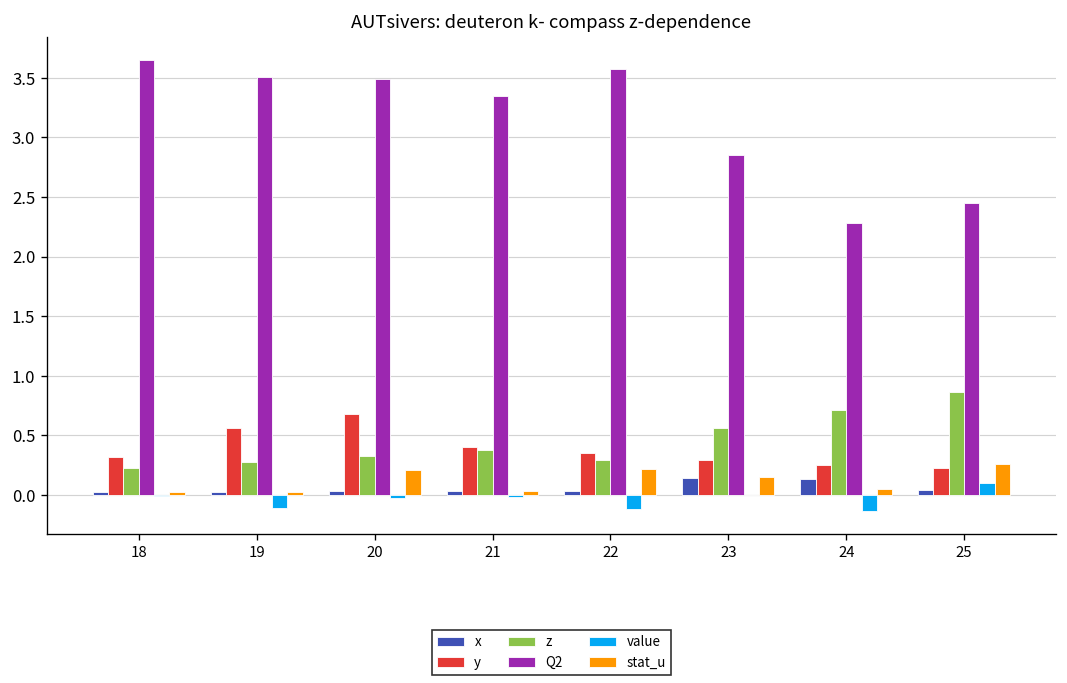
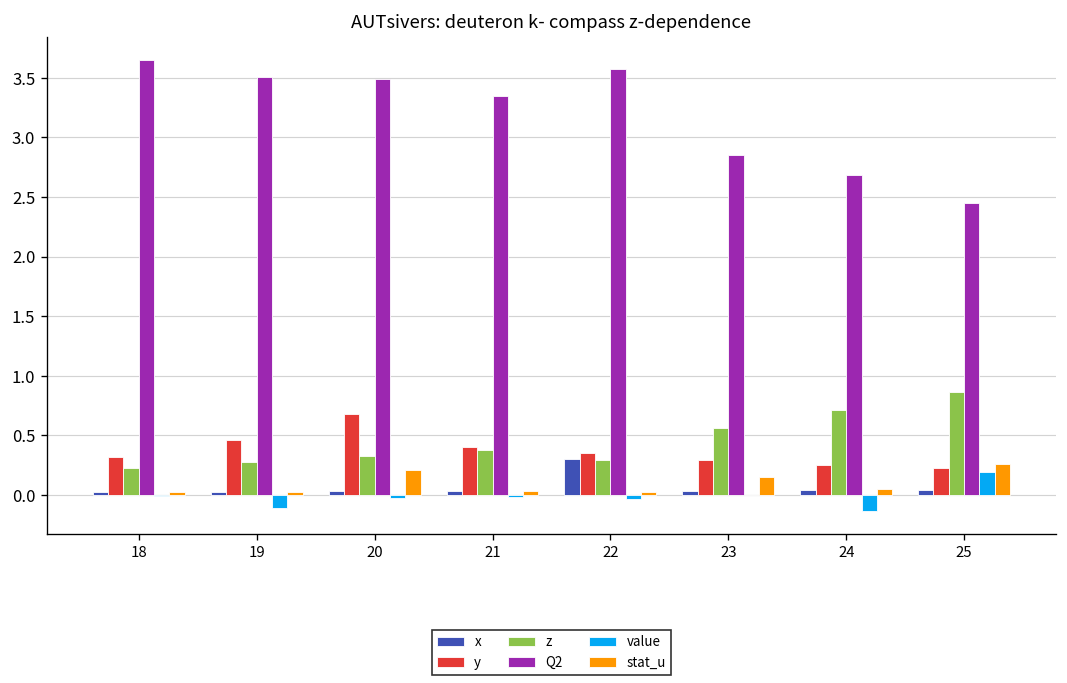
  {
    "x": {
      "18": 0.0,
      "19": 0.0,
      "20": 0.0,
      "21": 0.0,
-     "22": 0.0,
-     "23": 0.1,
-     "24": 0.1,
+     "22": 0.3,
+     "23": 0.0,
+     "24": 0.0,
      "25": 0.0
    },
    "y": {
      "18": 0.3,
-     "19": 0.6,
+     "19": 0.5,
      "20": 0.7,
      "21": 0.4,
      "22": 0.4,
      "23": 0.3,
      "24": 0.3,
      "25": 0.2
    },
    "z": {
      "18": 0.2,
      "19": 0.3,
      "20": 0.3,
      "21": 0.4,
      "22": 0.3,
      "23": 0.6,
      "24": 0.7,
      "25": 0.9
    },
    "Q2": {
      "18": 3.7,
      "19": 3.5,
      "20": 3.5,
      "21": 3.4,
      "22": 3.6,
      "23": 2.9,
-     "24": 2.3,
+     "24": 2.7,
      "25": 2.5
    },
    "value": {
      "19": -0.1,
-     "22": -0.1,
+     "22": 0.0,
      "24": -0.1,
-     "25": 0.1
+     "25": 0.2
    },
    "stat_u": {
      "20": 0.2,
      "21": 0.0,
-     "22": 0.2,
+     "22": 0.0,
      "23": 0.2,
      "24": 0.0,
      "25": 0.3
    }
  }
